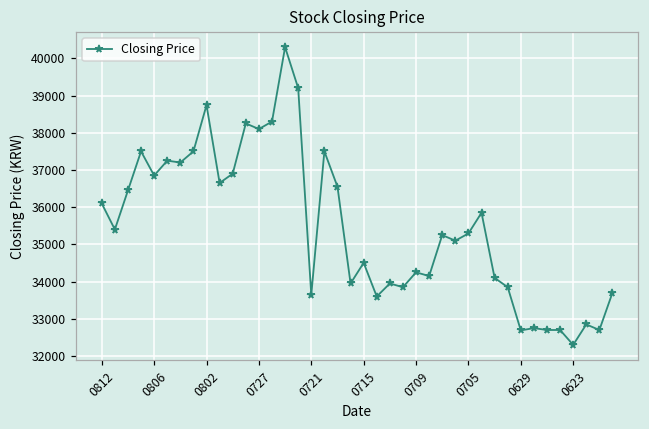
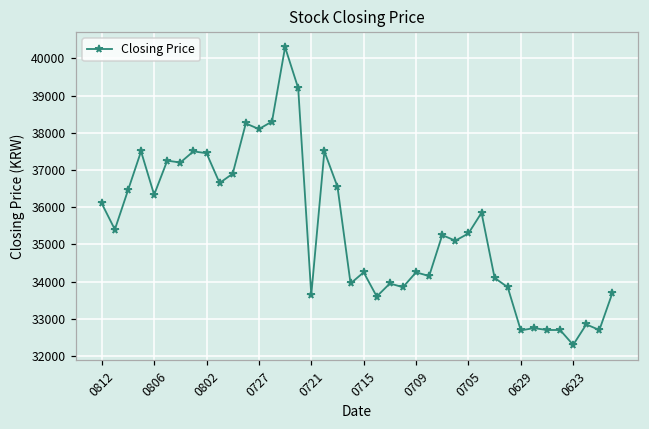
  {
    "0812": 36100,
-   "0806": 36900,
-   "0802": 38700,
+   "0806": 36300,
+   "0802": 37500,
    "0727": 38100,
    "0721": 33600,
-   "0715": 34500,
+   "0715": 34300,
    "0709": 34300,
    "0705": 35300,
    "0629": 32700,
    "0623": 32300
  }
